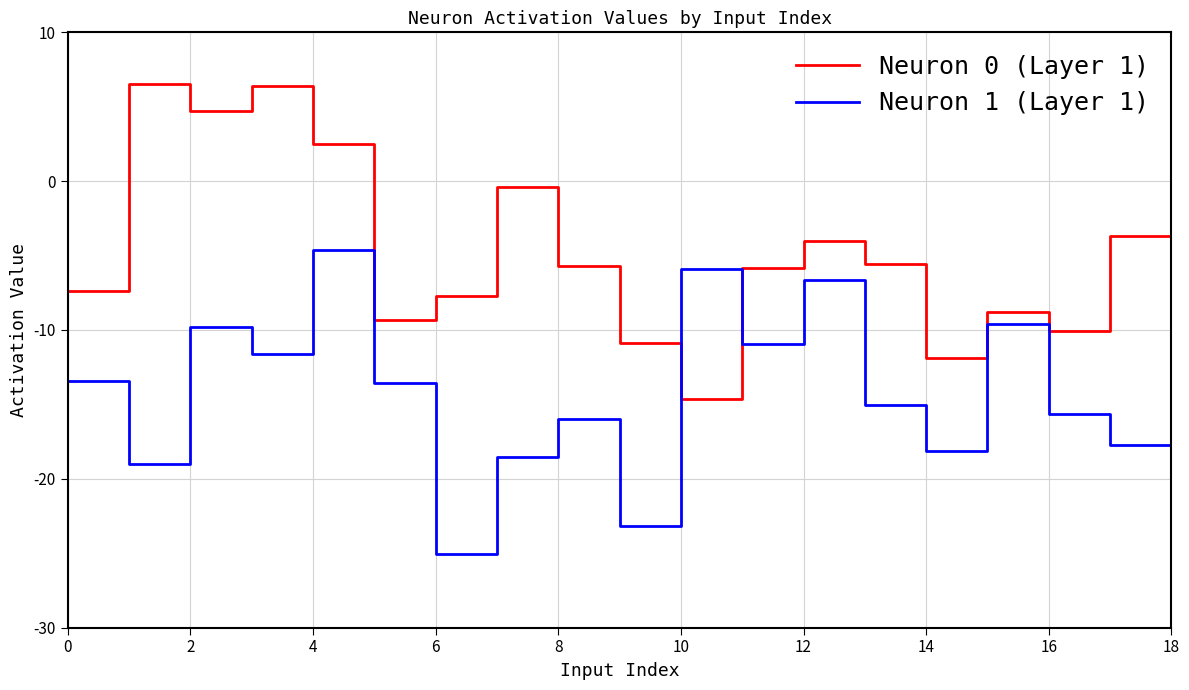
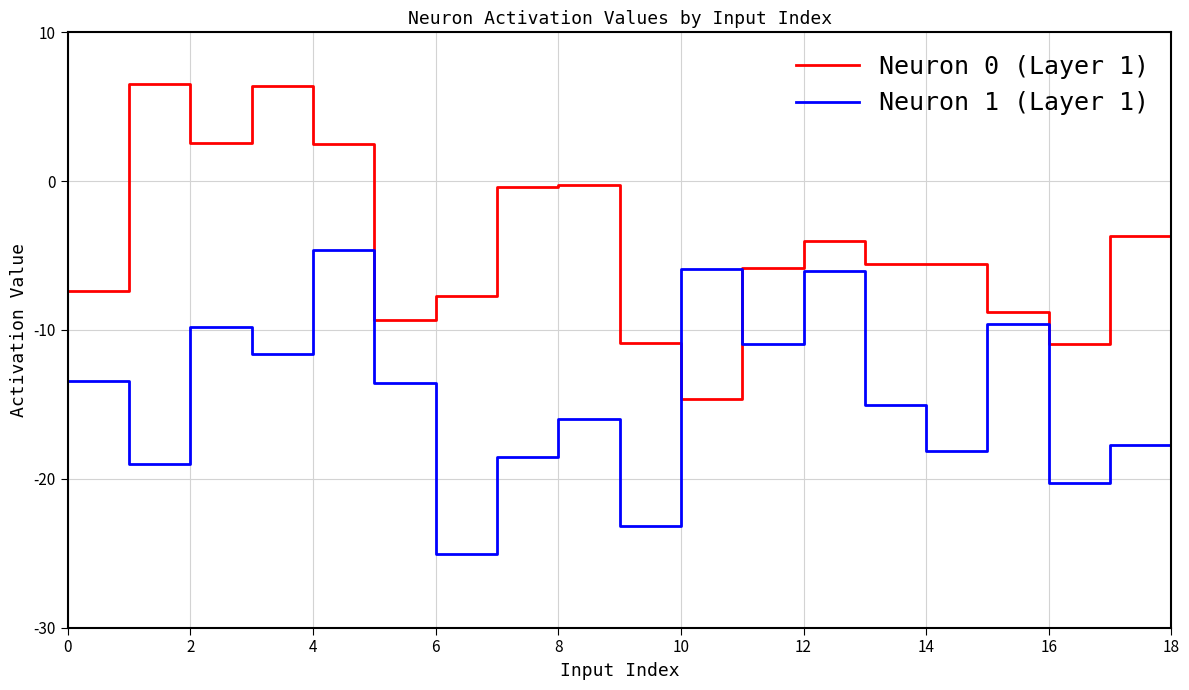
  {
    "Neuron 0 (Layer 1)": {
      "0": -7.4,
-     "2": 4.7,
+     "2": 2.6,
      "4": 2.5,
      "6": -7.7,
-     "8": -5.7,
+     "8": -0.2,
      "10": -14.7,
      "12": -4.0,
-     "14": -11.9,
-     "16": -10.1,
+     "14": -5.6,
+     "16": -10.9,
      "18": 3.3
    },
    "Neuron 1 (Layer 1)": {
      "0": -13.4,
      "2": -9.8,
      "4": -4.6,
      "6": -25.0,
      "8": -16.0,
      "10": -5.9,
-     "12": -6.7,
+     "12": -6.0,
      "14": -18.1,
-     "16": -15.7,
+     "16": -20.3,
      "18": -16.6
    }
  }
